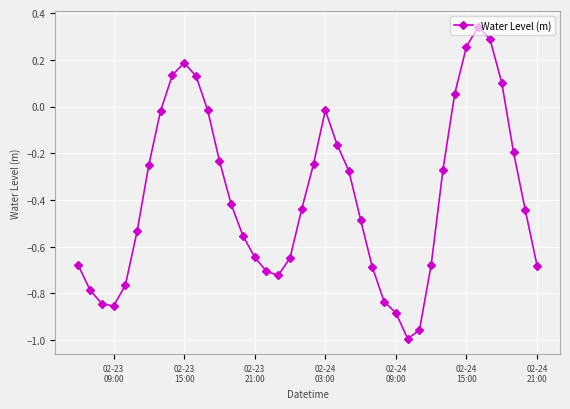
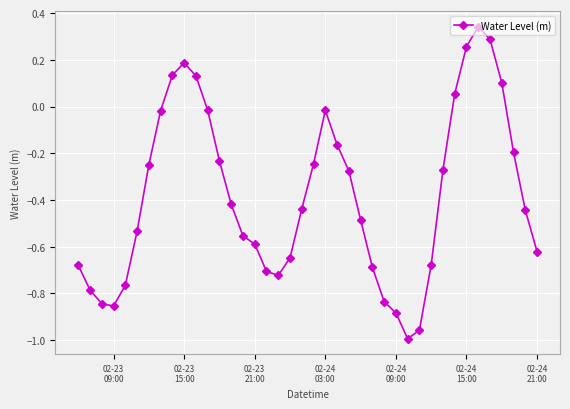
  {
    "02-23 09:00": -0.85,
    "02-23 15:00": 0.19,
-   "02-23 21:00": -0.65,
+   "02-23 21:00": -0.59,
    "02-24 03:00": -0.02,
    "02-24 09:00": -0.88,
    "02-24 15:00": 0.26,
-   "02-24 21:00": -0.68
+   "02-24 21:00": -0.62
  }
